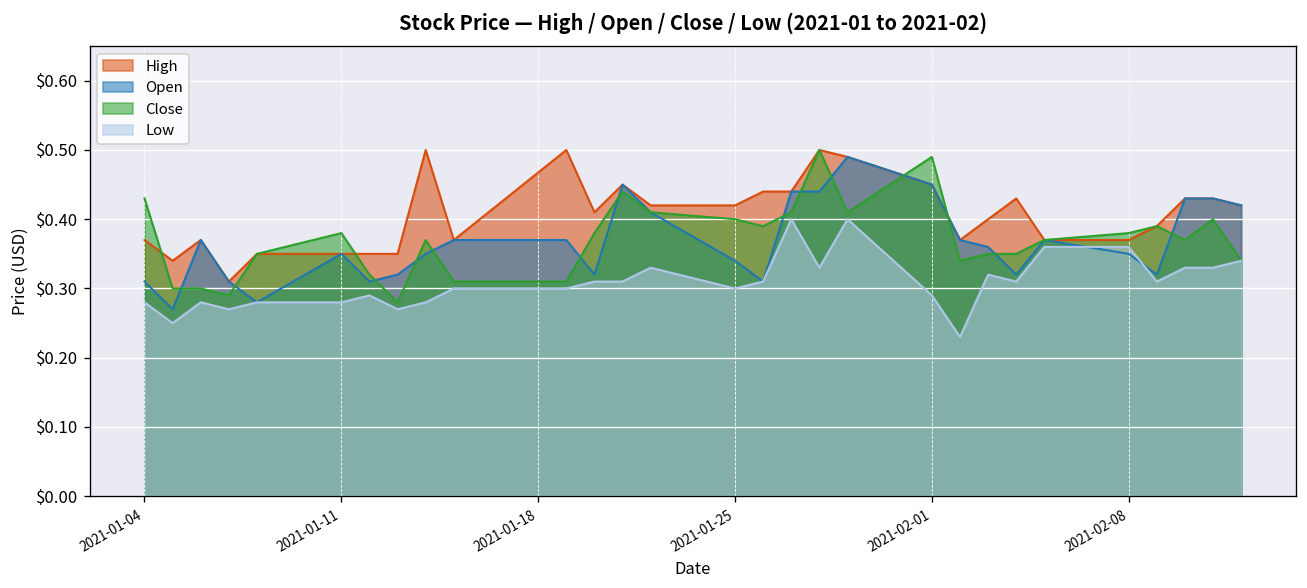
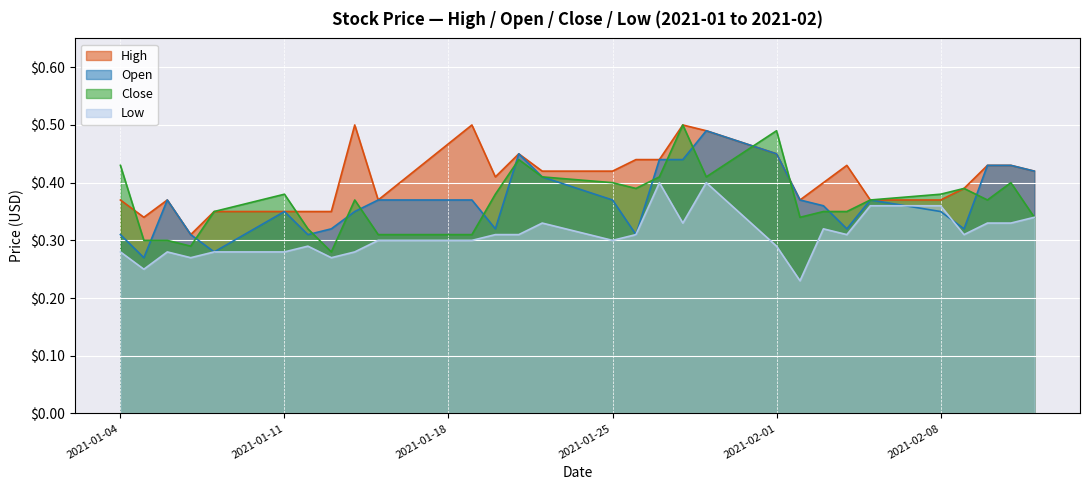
  {
    "High": {
      "2021-01-04": "$0.37",
      "2021-01-25": "$0.42",
      "2021-02-08": "$0.37"
    },
    "Open": {
      "2021-01-04": "$0.31",
-     "2021-01-25": "$0.34",
+     "2021-01-25": "$0.37",
      "2021-02-08": "$0.35"
    },
    "Close": {
      "2021-01-04": "$0.43",
      "2021-01-11": "$0.38",
      "2021-01-25": "$0.40",
      "2021-02-01": "$0.49",
      "2021-02-08": "$0.38"
    },
    "Low": {
      "2021-01-04": "$0.28",
      "2021-01-11": "$0.28",
      "2021-01-25": "$0.30",
      "2021-02-01": "$0.29",
      "2021-02-08": "$0.36"
    }
  }
